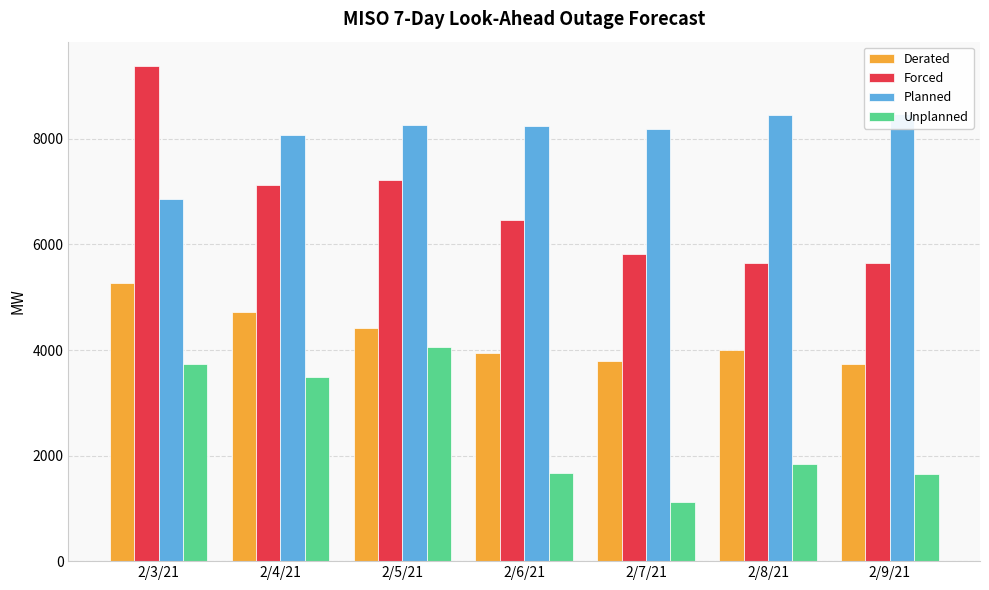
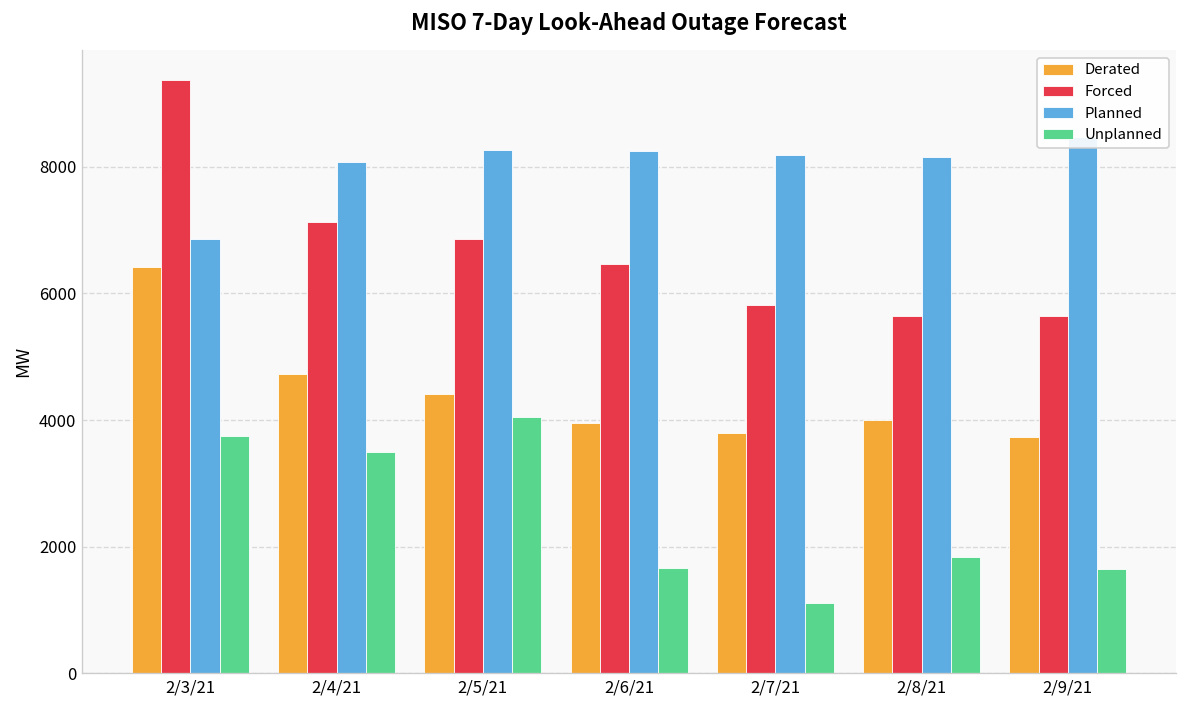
  {
    "Derated": {
-     "2/3/21": 5300,
+     "2/3/21": 6400,
      "2/4/21": 4700,
      "2/5/21": 4400,
      "2/6/21": 4000,
      "2/7/21": 3800,
      "2/8/21": 4000,
      "2/9/21": 3700
    },
    "Forced": {
      "2/3/21": 9400,
      "2/4/21": 7100,
-     "2/5/21": 7200,
+     "2/5/21": 6900,
      "2/6/21": 6500,
      "2/7/21": 5800,
      "2/8/21": 5600,
      "2/9/21": 5600
    },
    "Planned": {
      "2/3/21": 6900,
      "2/4/21": 8100,
      "2/5/21": 8300,
      "2/6/21": 8200,
      "2/7/21": 8200,
-     "2/8/21": 8500
+     "2/8/21": 8200
    },
    "Unplanned": {
      "2/3/21": 3700,
      "2/4/21": 3500,
      "2/5/21": 4000,
      "2/6/21": 1700,
      "2/7/21": 1100,
      "2/8/21": 1800,
      "2/9/21": 1700
    }
  }
